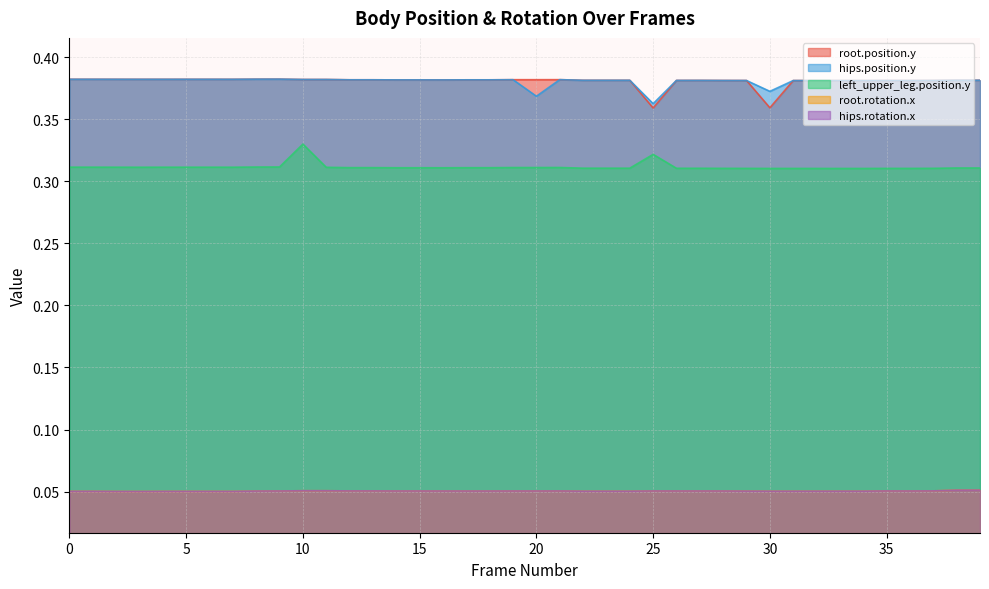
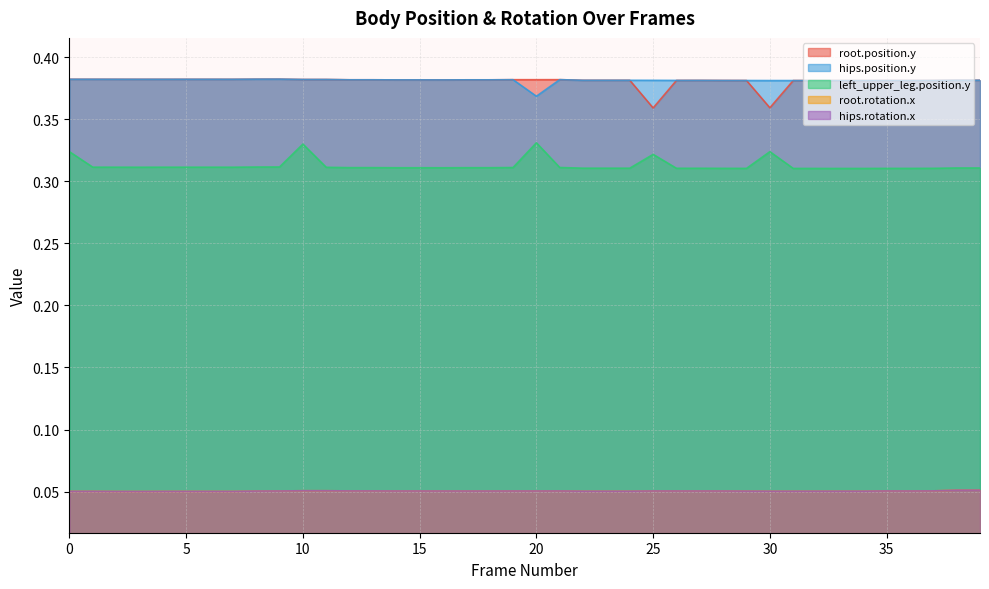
  {
    "root.position.y": {
      "20": 0.382,
      "25": 0.359,
      "30": 0.359
    },
    "hips.position.y": {
      "20": 0.369,
-     "25": 0.363,
-     "30": 0.373
+     "25": 0.381,
+     "30": 0.381
    },
    "left_upper_leg.position.y": {
-     "0": 0.311,
+     "0": 0.324,
      "5": 0.311,
      "10": 0.330,
      "15": 0.311,
-     "20": 0.311,
+     "20": 0.331,
      "25": 0.322,
-     "30": 0.310,
+     "30": 0.324,
      "35": 0.310
    },
    "hips.rotation.x": {
      "0": 0.050,
      "5": 0.050,
      "10": 0.051,
      "15": 0.050,
      "20": 0.050,
      "25": 0.050,
      "30": 0.050,
      "35": 0.051
    }
  }
